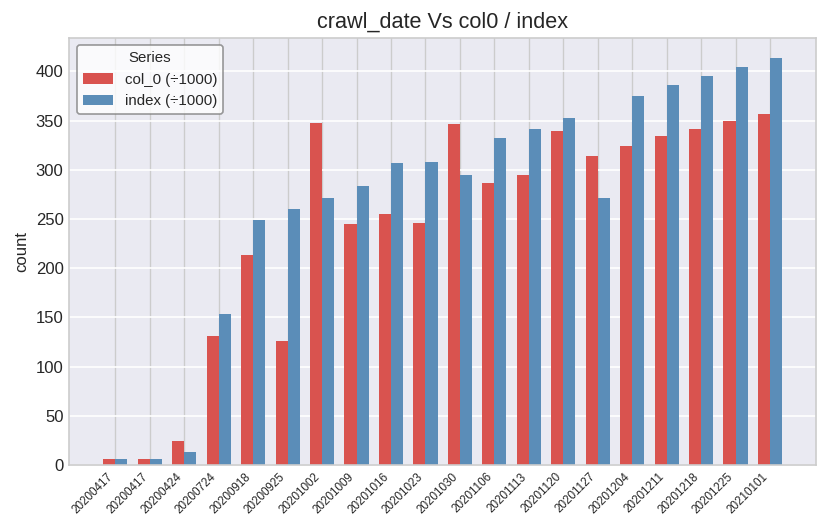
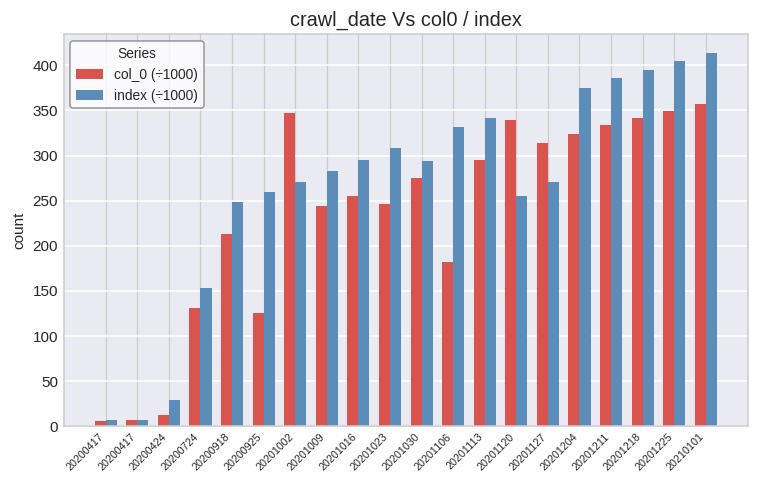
  {
    "col_0 (÷1000)": {
-     "20200424": 20,
+     "20200424": 10,
      "20200724": 130,
      "20200918": 210,
      "20200925": 130,
      "20201002": 350,
      "20201009": 240,
      "20201016": 250,
      "20201023": 250,
-     "20201030": 350,
-     "20201106": 290,
+     "20201030": 280,
+     "20201106": 180,
      "20201113": 290,
      "20201120": 340,
      "20201127": 310,
      "20201204": 320,
      "20201211": 330,
      "20201218": 340,
      "20201225": 350,
      "20210101": 360
    },
    "index (÷1000)": {
-     "20200424": 10,
+     "20200424": 30,
      "20200724": 150,
      "20200918": 250,
      "20200925": 260,
      "20201002": 270,
      "20201009": 280,
-     "20201016": 310,
+     "20201016": 300,
      "20201023": 310,
      "20201030": 290,
      "20201106": 330,
      "20201113": 340,
-     "20201120": 350,
+     "20201120": 260,
      "20201127": 270,
      "20201204": 380,
      "20201211": 390,
      "20201218": 400,
      "20201225": 400,
      "20210101": 410
    }
  }
